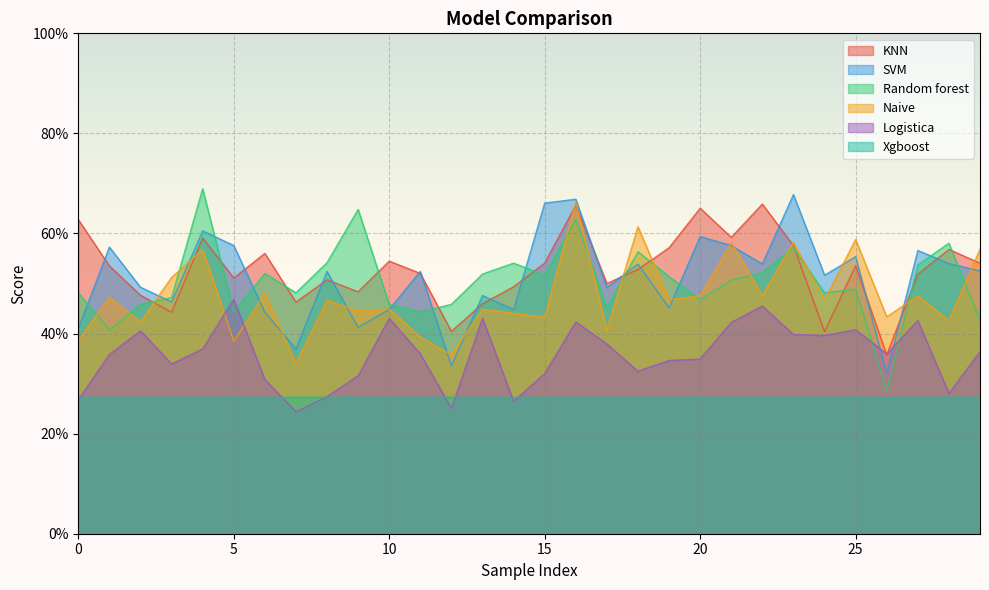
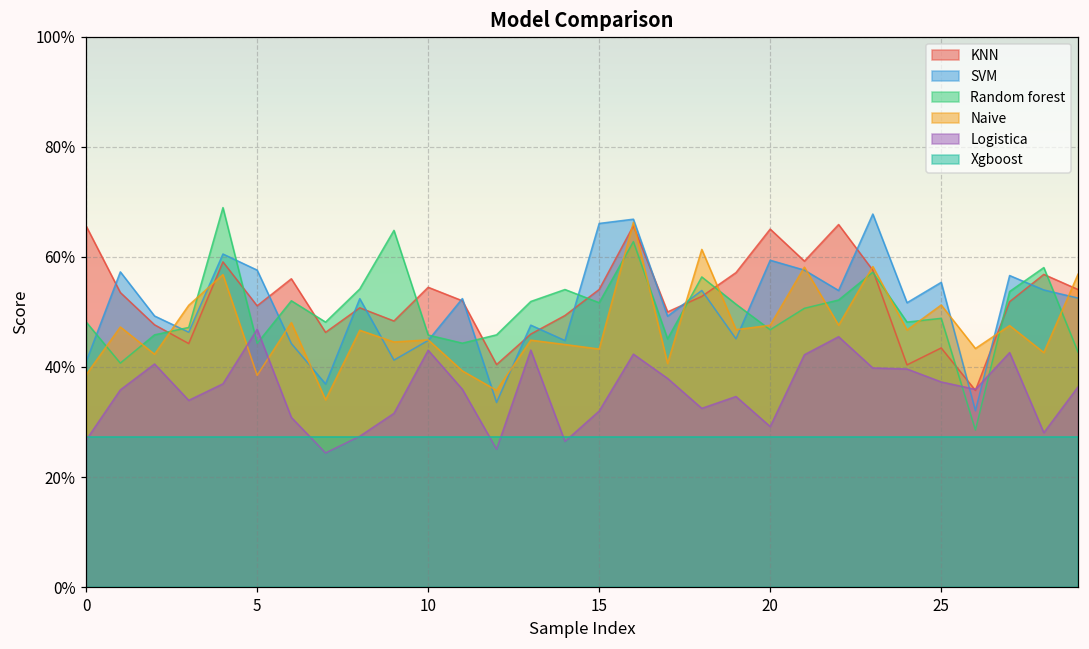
  {
    "KNN": {
-     "0": "63%",
+     "0": "66%",
      "5": "51%",
      "10": "54%",
      "15": "54%",
      "20": "65%",
-     "25": "54%"
+     "25": "43%"
    },
    "Naive": {
      "0": "39%",
      "5": "38%",
      "15": "43%",
      "20": "48%",
-     "25": "59%"
+     "25": "51%"
    },
    "Logistica": {
      "0": "27%",
      "5": "47%",
      "10": "43%",
      "15": "32%",
-     "20": "35%",
-     "25": "41%"
+     "20": "29%",
+     "25": "37%"
    }
  }
